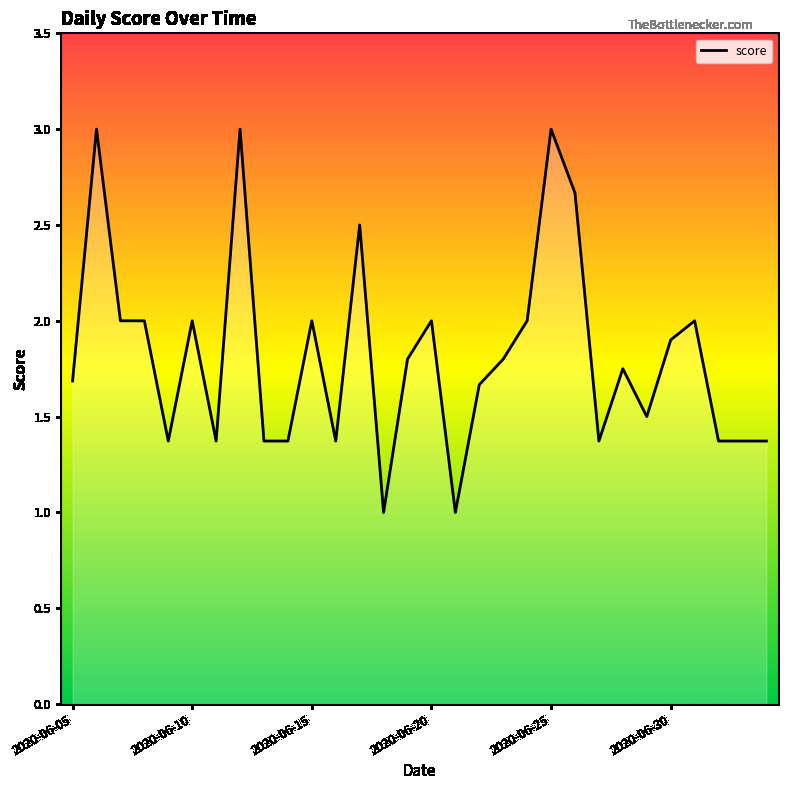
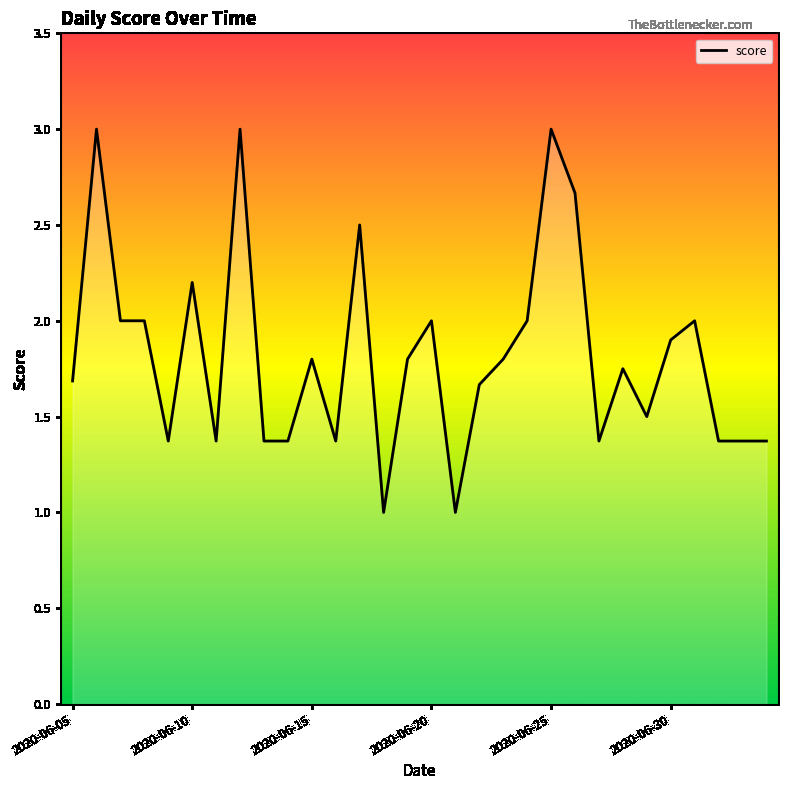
  {
    "2020-06-05": 1.69,
-   "2020-06-10": 2.0,
-   "2020-06-15": 2.0,
+   "2020-06-10": 2.2,
+   "2020-06-15": 1.8,
    "2020-06-20": 2.0,
    "2020-06-25": 3.0,
    "2020-06-30": 1.9
  }
